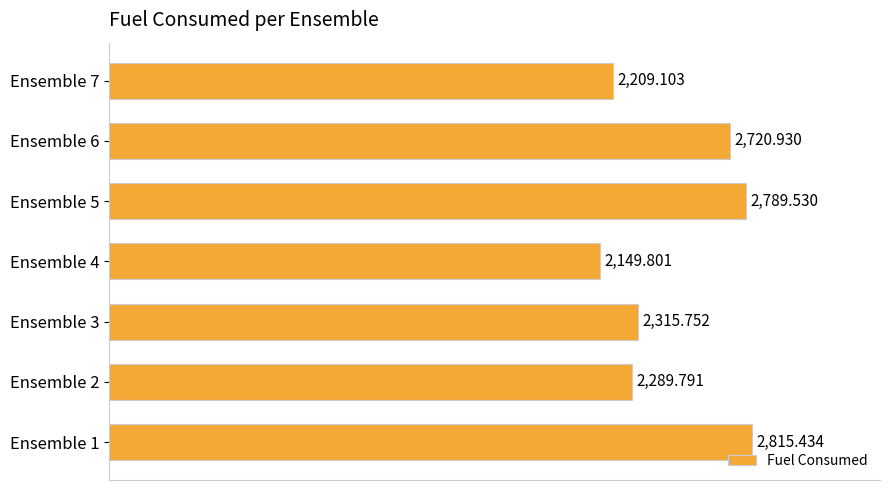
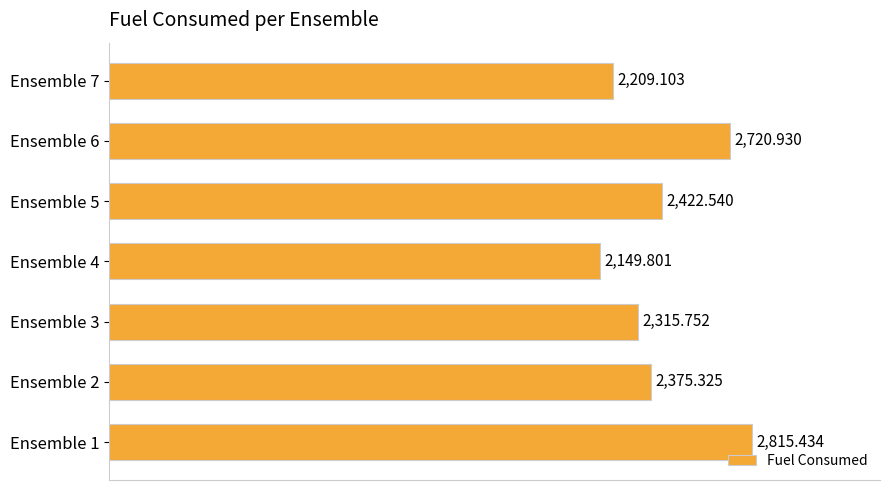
  {
    "Ensemble 7": "2,209.103",
    "Ensemble 6": "2,720.930",
-   "Ensemble 5": "2,789.530",
+   "Ensemble 5": "2,422.540",
    "Ensemble 4": "2,149.801",
    "Ensemble 3": "2,315.752",
-   "Ensemble 2": "2,289.791",
+   "Ensemble 2": "2,375.325",
    "Ensemble 1": "2,815.434"
  }
